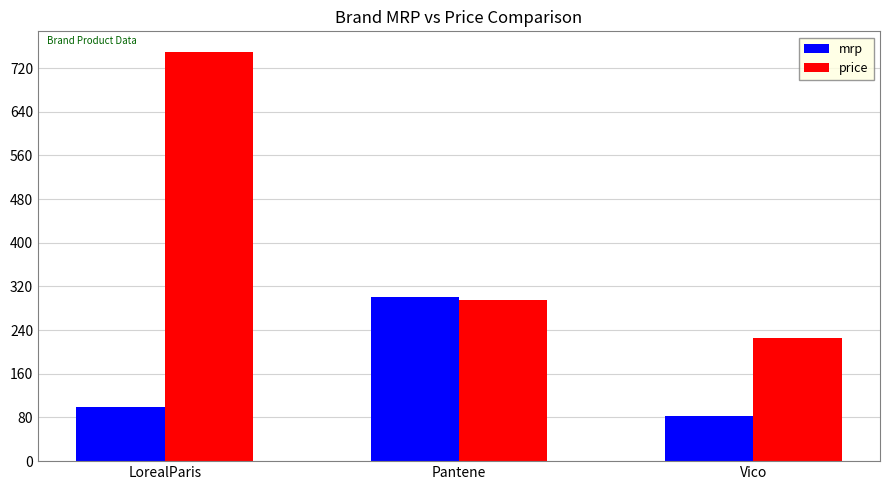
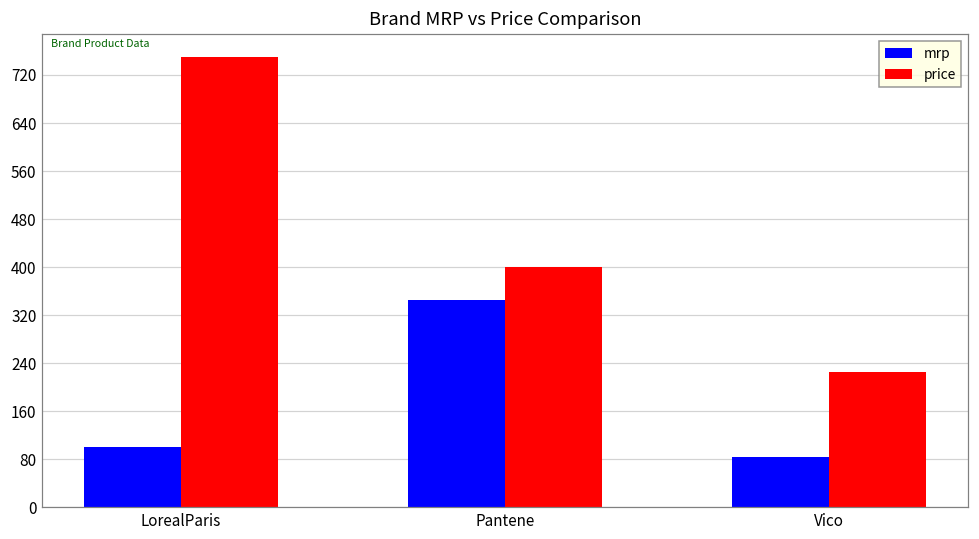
  {
    "mrp": {
      "LorealParis": 100,
-     "Pantene": 300,
+     "Pantene": 350,
      "Vico": 80
    },
    "price": {
      "LorealParis": 750,
-     "Pantene": 300,
+     "Pantene": 400,
      "Vico": 230
    }
  }
